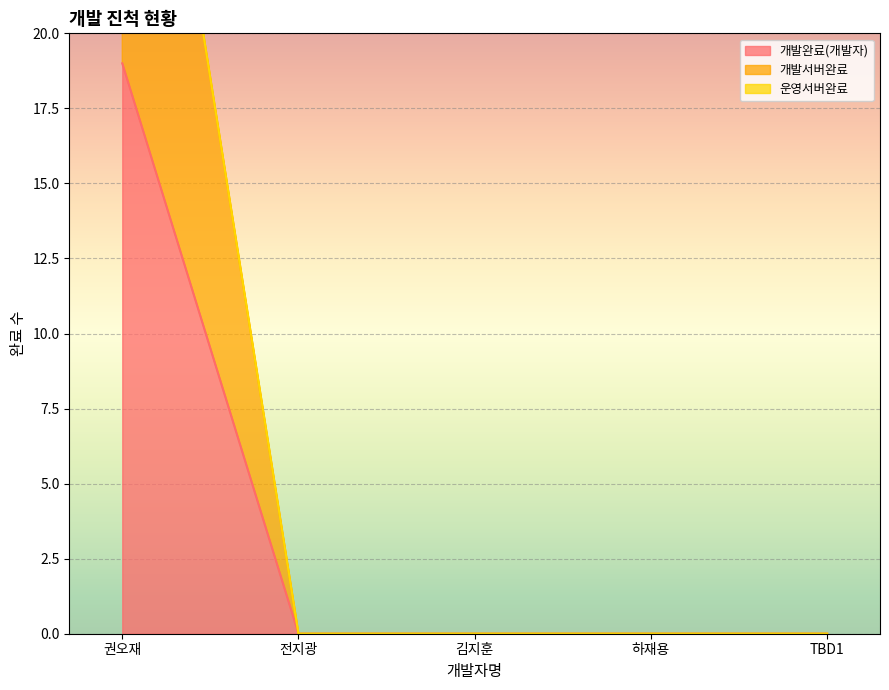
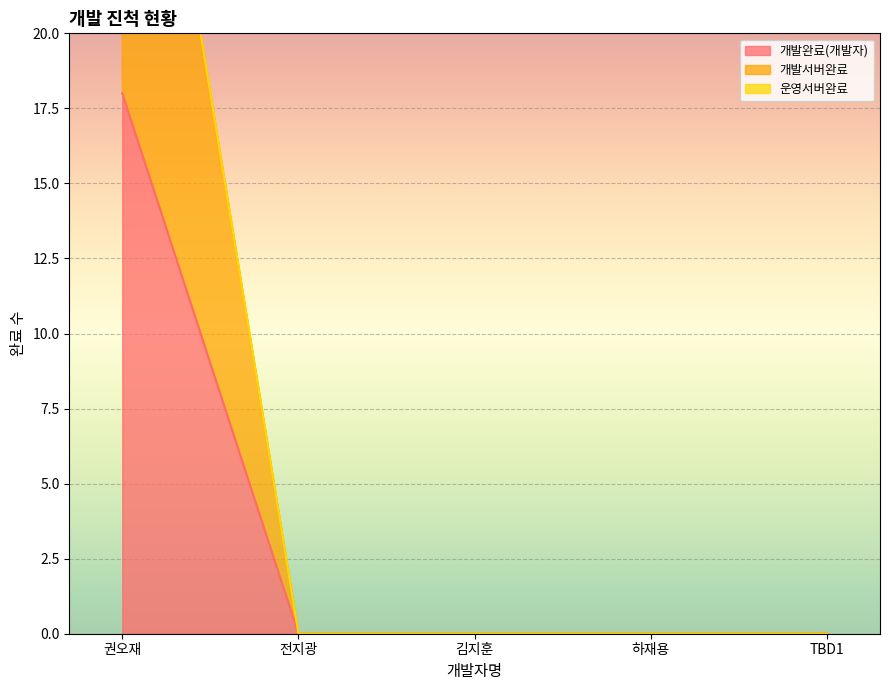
  {
    "개발완료(개발자)": {
-     "권오재": 19
+     "권오재": 18
    }
  }
